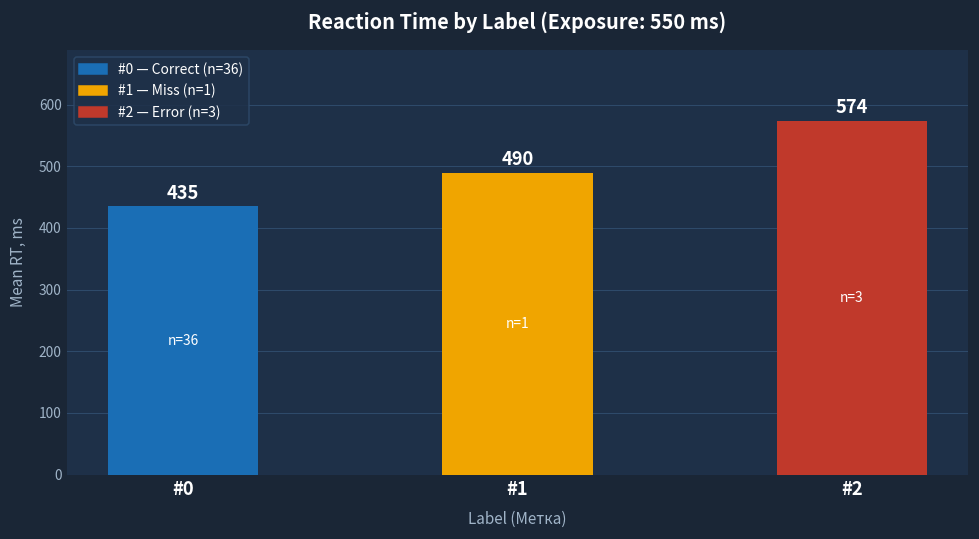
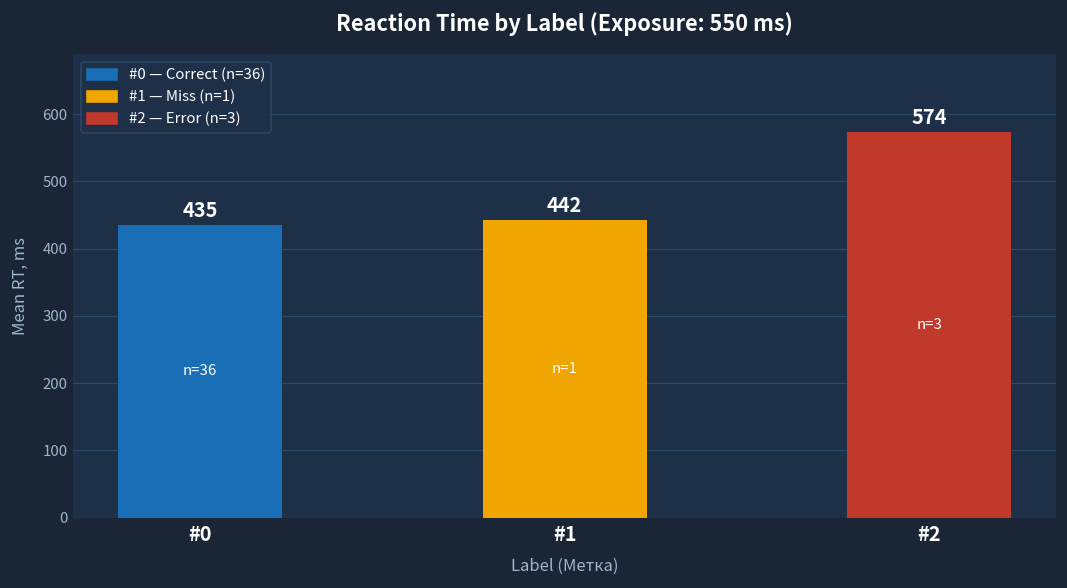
  {
    "#0": 435,
-   "#1": 490,
+   "#1": 442,
    "#2": 574
  }
